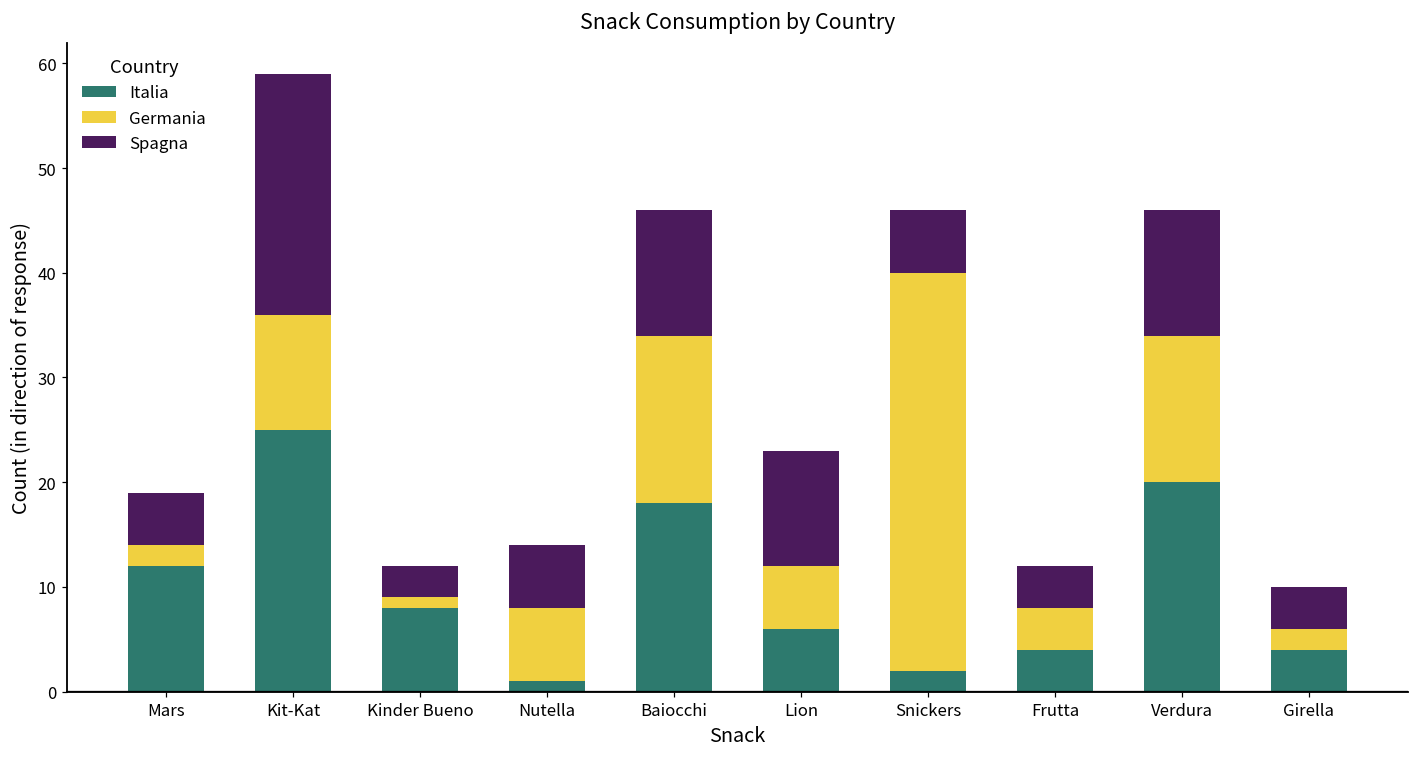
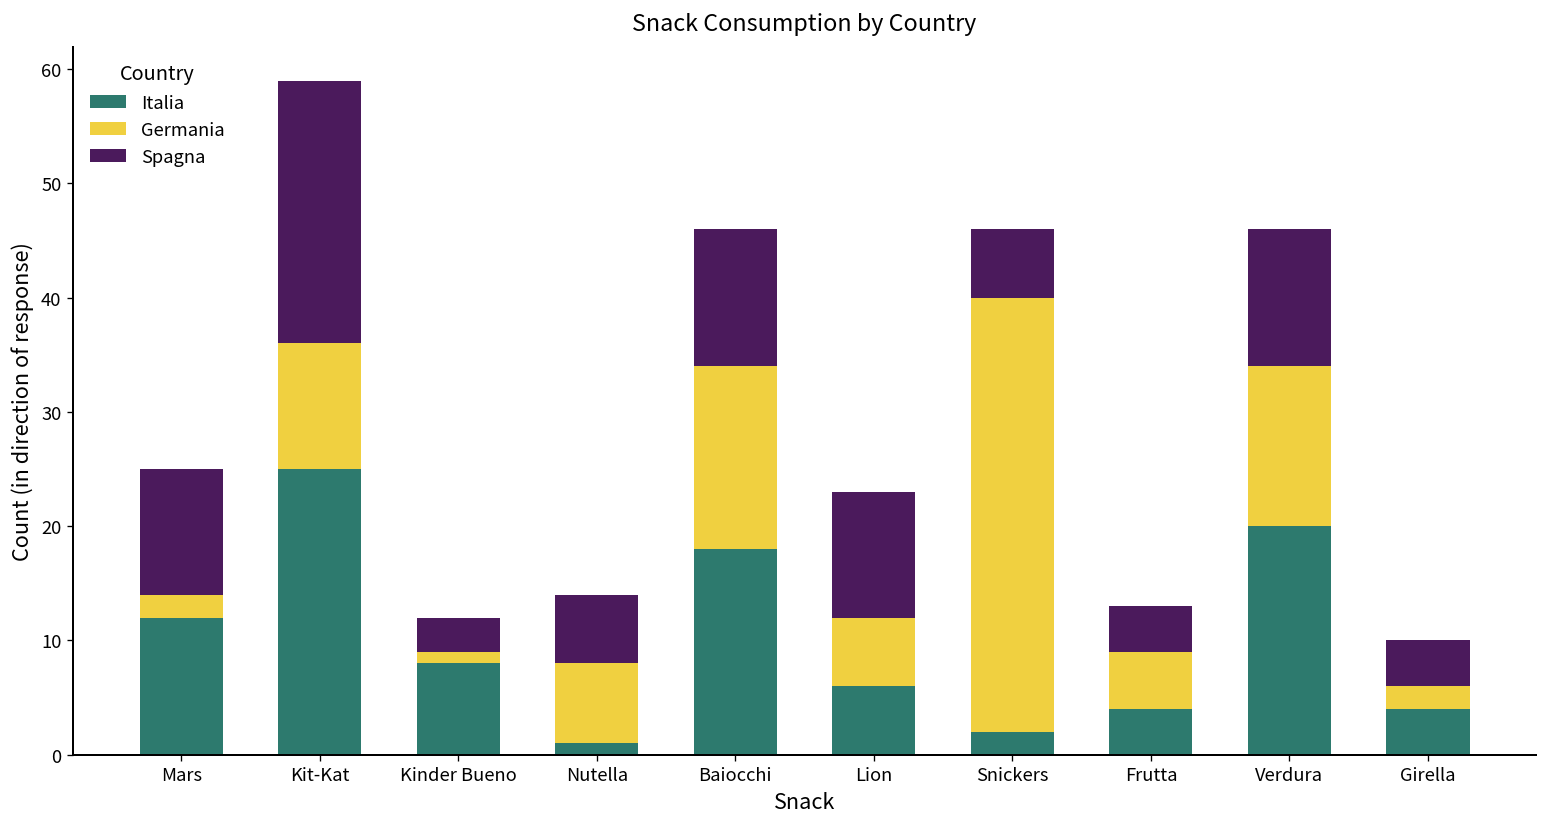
  {
    "Germania": {
      "Mars": 2,
      "Kit-Kat": 11,
      "Kinder Bueno": 1,
      "Nutella": 7,
      "Baiocchi": 16,
      "Lion": 6,
      "Snickers": 38,
-     "Frutta": 4,
+     "Frutta": 5,
      "Verdura": 14,
      "Girella": 2
    },
    "Spagna": {
-     "Mars": 5,
+     "Mars": 11,
      "Kit-Kat": 23,
      "Kinder Bueno": 3,
      "Nutella": 6,
      "Baiocchi": 12,
      "Lion": 11,
      "Snickers": 6,
      "Frutta": 4,
      "Verdura": 12,
      "Girella": 4
    }
  }
